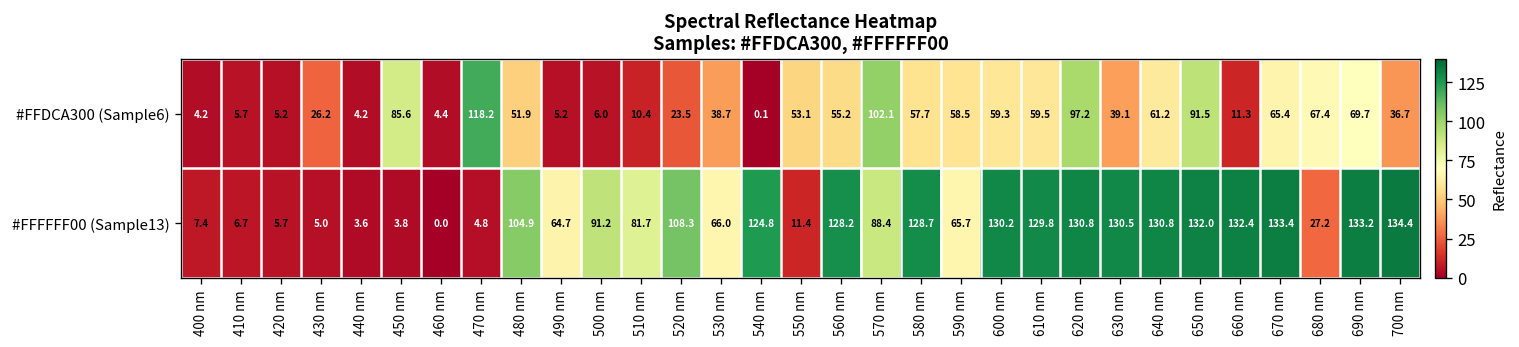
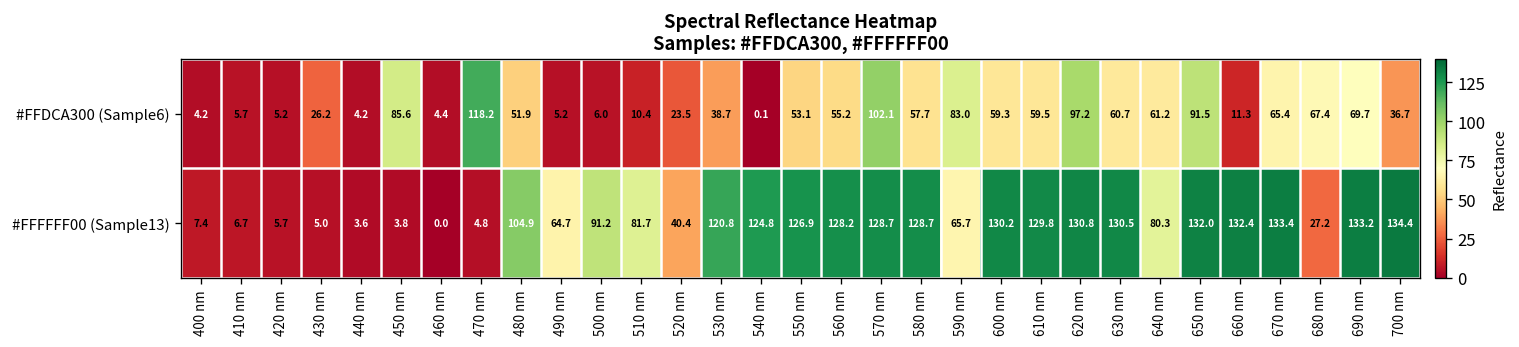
  {
    "#FFDCA300 (Sample6)": {
      "400 nm": 4.2,
      "410 nm": 5.7,
      "420 nm": 5.2,
      "430 nm": 26.2,
      "440 nm": 4.2,
      "450 nm": 85.6,
      "460 nm": 4.4,
      "470 nm": 118.2,
      "480 nm": 51.9,
      "490 nm": 5.2,
      "500 nm": 6.0,
      "510 nm": 10.4,
      "520 nm": 23.5,
      "530 nm": 38.7,
      "540 nm": 0.1,
      "550 nm": 53.1,
      "560 nm": 55.2,
      "570 nm": 102.1,
      "580 nm": 57.7,
-     "590 nm": 58.5,
+     "590 nm": 83.0,
      "600 nm": 59.3,
      "610 nm": 59.5,
      "620 nm": 97.2,
-     "630 nm": 39.1,
+     "630 nm": 60.7,
      "640 nm": 61.2,
      "650 nm": 91.5,
      "660 nm": 11.3,
      "670 nm": 65.4,
      "680 nm": 67.4,
      "690 nm": 69.7,
      "700 nm": 36.7
    },
    "#FFFFFF00 (Sample13)": {
      "400 nm": 7.4,
      "410 nm": 6.7,
      "420 nm": 5.7,
      "430 nm": 5.0,
      "440 nm": 3.6,
      "450 nm": 3.8,
      "460 nm": 0.0,
      "470 nm": 4.8,
      "480 nm": 104.9,
      "490 nm": 64.7,
      "500 nm": 91.2,
      "510 nm": 81.7,
-     "520 nm": 108.3,
-     "530 nm": 66.0,
+     "520 nm": 40.4,
+     "530 nm": 120.8,
      "540 nm": 124.8,
-     "550 nm": 11.4,
+     "550 nm": 126.9,
      "560 nm": 128.2,
-     "570 nm": 88.4,
+     "570 nm": 128.7,
      "580 nm": 128.7,
      "590 nm": 65.7,
      "600 nm": 130.2,
      "610 nm": 129.8,
      "620 nm": 130.8,
      "630 nm": 130.5,
-     "640 nm": 130.8,
+     "640 nm": 80.3,
      "650 nm": 132.0,
      "660 nm": 132.4,
      "670 nm": 133.4,
      "680 nm": 27.2,
      "690 nm": 133.2,
      "700 nm": 134.4
    }
  }
